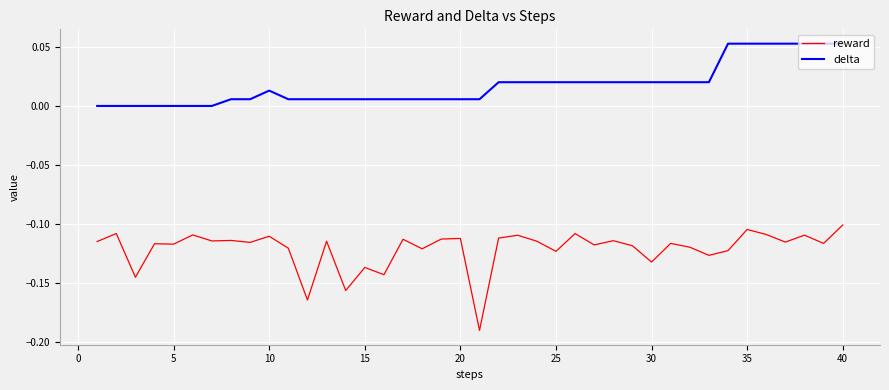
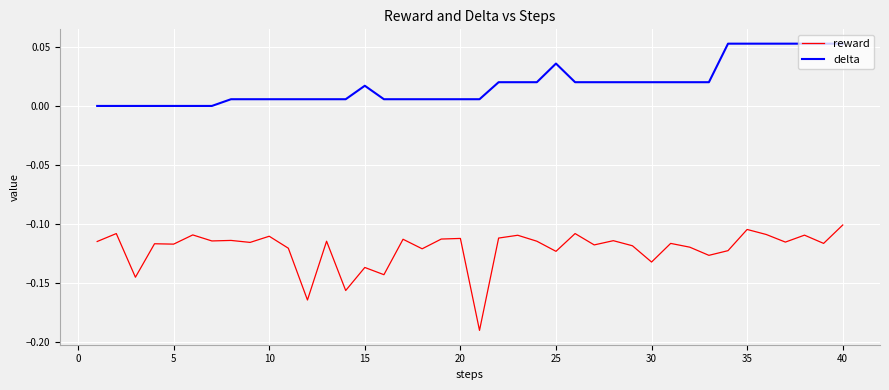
  {
    "reward": {
      "5": -0.117,
      "10": -0.110,
      "15": -0.137,
      "20": -0.112,
      "25": -0.123,
      "30": -0.132,
      "35": -0.105,
      "40": -0.101
    },
    "delta": {
      "5": 0.000,
-     "10": 0.013,
-     "15": 0.006,
+     "10": 0.006,
+     "15": 0.017,
      "20": 0.006,
-     "25": 0.020,
+     "25": 0.036,
      "30": 0.020,
      "35": 0.053
    }
  }
